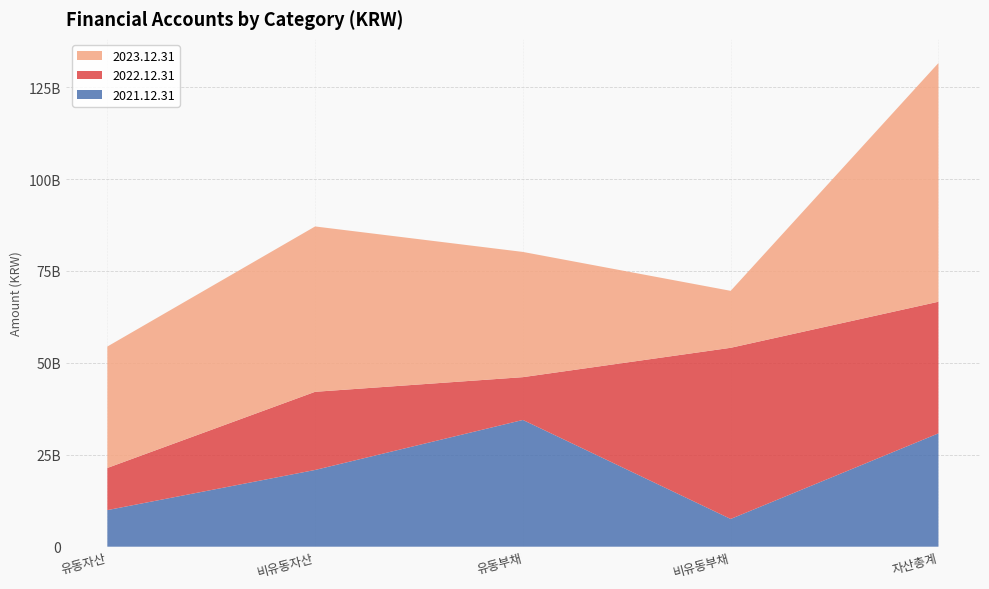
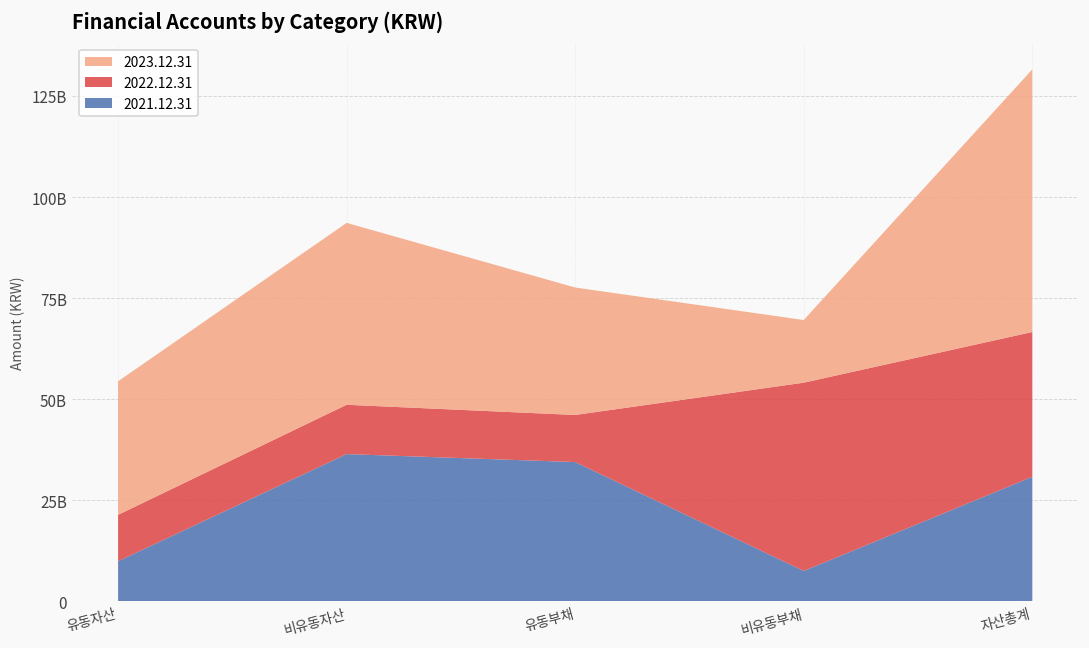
  {
    "2021.12.31": {
      "유동자산": 10000000000,
-     "비유동자산": 21000000000,
+     "비유동자산": 36000000000,
      "유동부채": 34000000000,
      "비유동부채": 8000000000,
      "자산총계": 31000000000
    },
    "2022.12.31": {
      "유동자산": 11000000000,
-     "비유동자산": 21000000000,
+     "비유동자산": 12000000000,
      "유동부채": 12000000000,
      "비유동부채": 47000000000,
      "자산총계": 36000000000
    },
    "2023.12.31": {
      "유동자산": 33000000000,
      "비유동자산": 45000000000,
-     "유동부채": 34000000000,
+     "유동부채": 32000000000,
      "비유동부채": 15000000000,
      "자산총계": 65000000000
    }
  }
